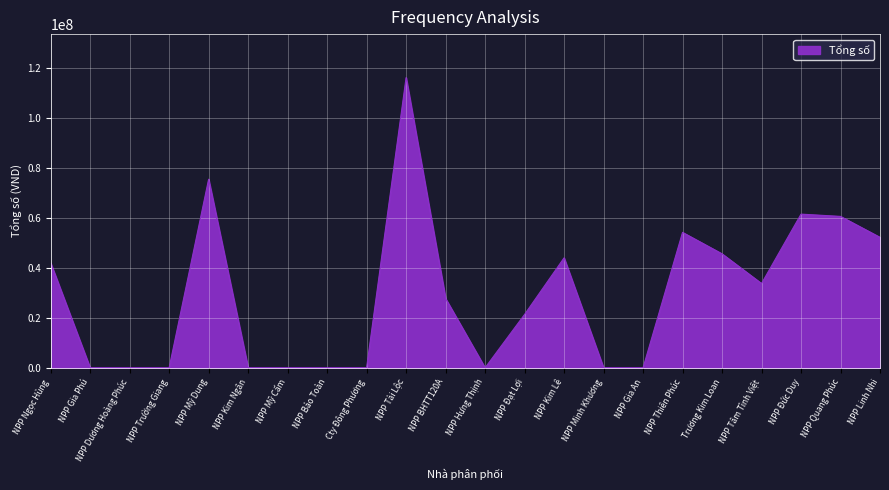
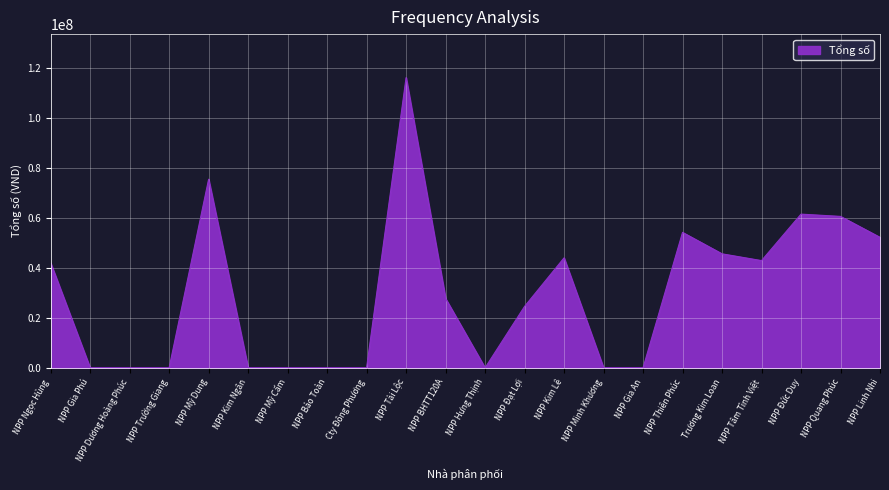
  {
    "NPP Ngọc Hùng": 42000000,
    "NPP Gia Phú": 0,
    "NPP Dương Hoàng Phúc": 0,
    "NPP Trường Giang": 0,
    "NPP Mỹ Dung": 75000000,
    "NPP Kim Ngân": 0,
    "NPP Mỹ Cẩm": 0,
    "NPP Bảo Toàn": 0,
    "Cty Đông Phương": 0,
    "NPP Tài Lộc": 116000000,
    "NPP BHTT120A": 28000000,
    "NPP Hưng Thịnh": 0,
-   "NPP Đạt Lợi": 21000000,
+   "NPP Đạt Lợi": 25000000,
    "NPP Kim Lê": 44000000,
    "NPP Minh Khương": 0,
    "NPP Gia An": 0,
    "NPP Thiên Phúc": 54000000,
    "Trương Kim Loan": 46000000,
-   "NPP Tâm Tình Việt": 34000000,
+   "NPP Tâm Tình Việt": 43000000,
    "NPP Đức Duy": 61000000,
    "NPP Quang Phúc": 61000000,
    "NPP Linh Nhi": 52000000
  }
